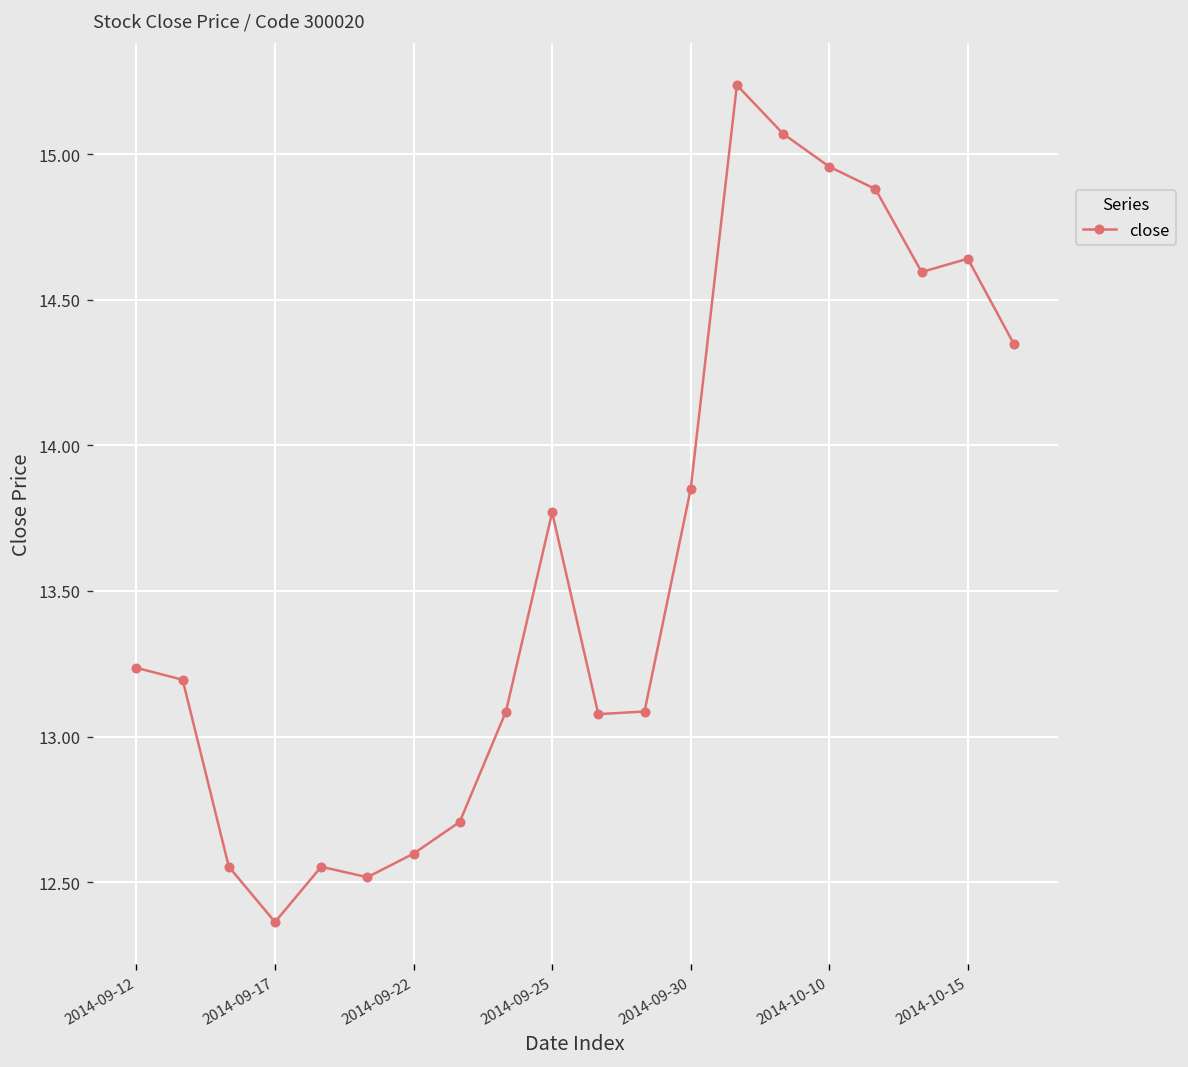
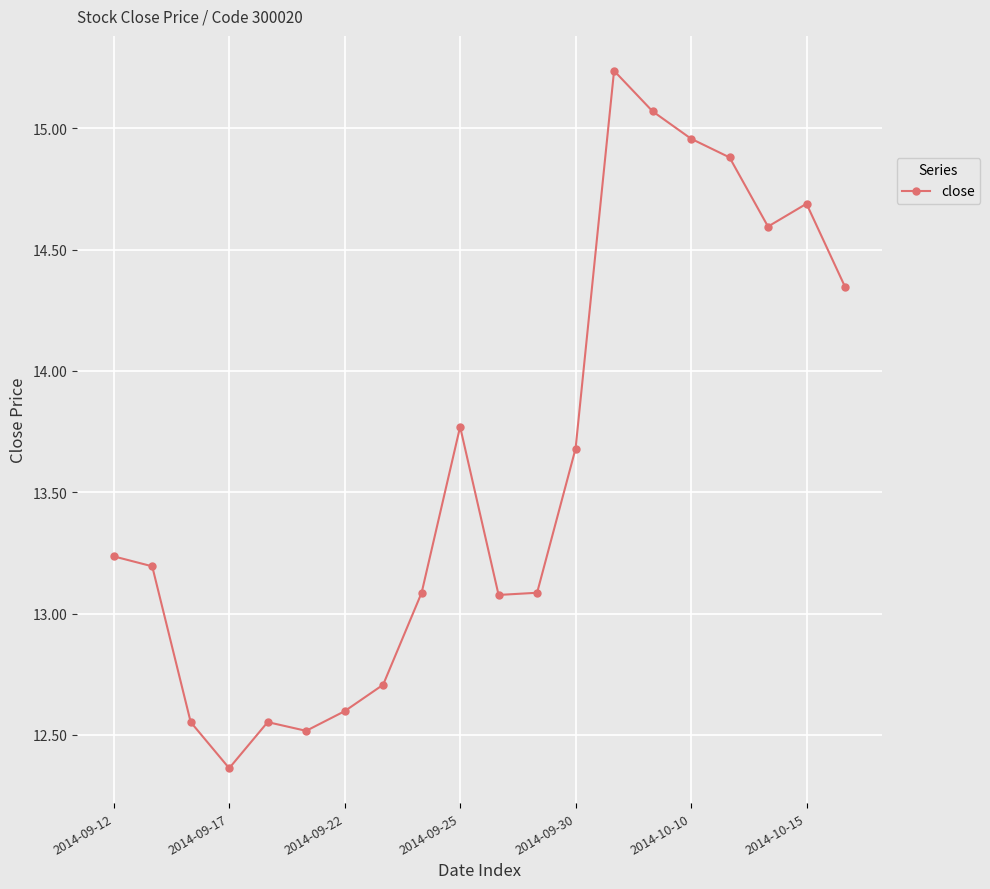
  {
    "2014-09-12": 13.24,
    "2014-09-17": 12.36,
    "2014-09-22": 12.60,
    "2014-09-25": 13.77,
-   "2014-09-30": 13.85,
+   "2014-09-30": 13.68,
    "2014-10-10": 14.96,
-   "2014-10-15": 14.64
+   "2014-10-15": 14.69
  }
